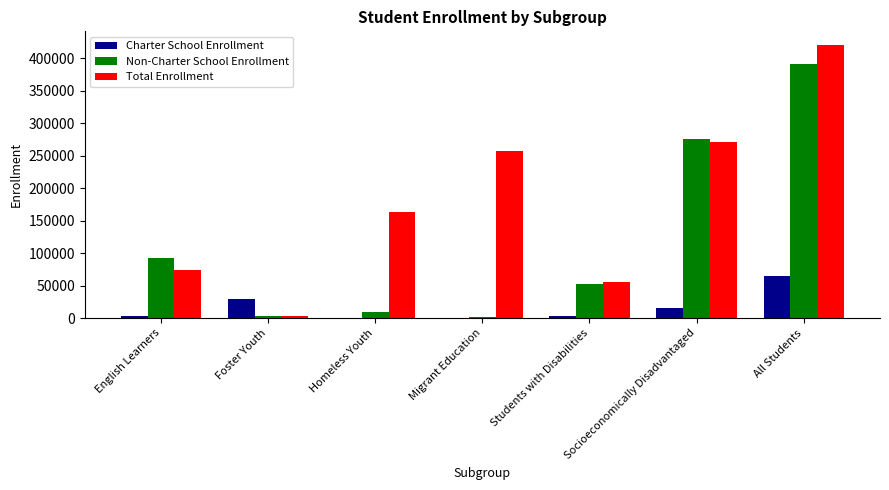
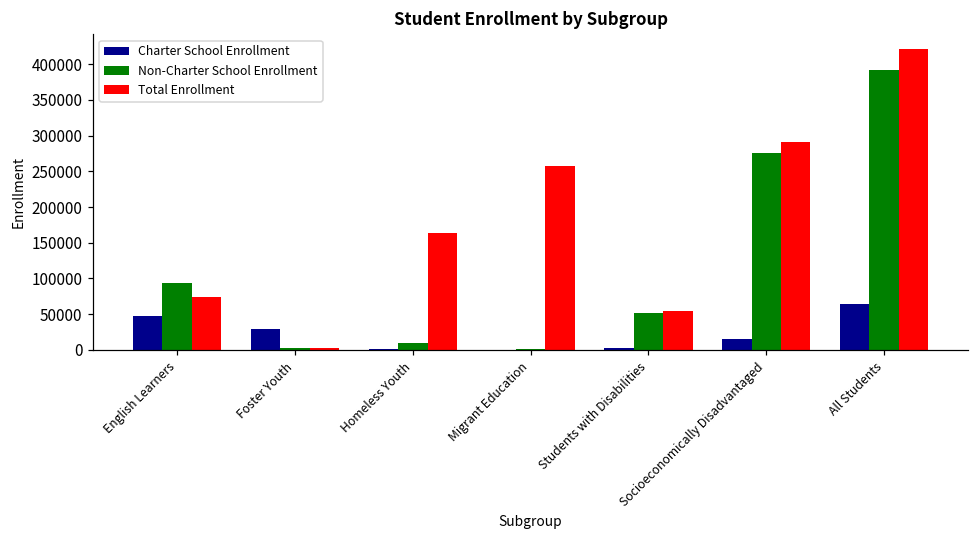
  {
    "Charter School Enrollment": {
-     "English Learners": 0,
+     "English Learners": 50000,
      "Foster Youth": 30000,
      "Socioeconomically Disadvantaged": 20000,
      "All Students": 60000
    },
    "Non-Charter School Enrollment": {
      "English Learners": 90000,
      "Homeless Youth": 10000,
      "Students with Disabilities": 50000,
      "Socioeconomically Disadvantaged": 280000,
      "All Students": 390000
    },
    "Total Enrollment": {
      "English Learners": 70000,
      "Homeless Youth": 160000,
      "Migrant Education": 260000,
      "Students with Disabilities": 50000,
-     "Socioeconomically Disadvantaged": 270000,
+     "Socioeconomically Disadvantaged": 290000,
      "All Students": 420000
    }
  }
